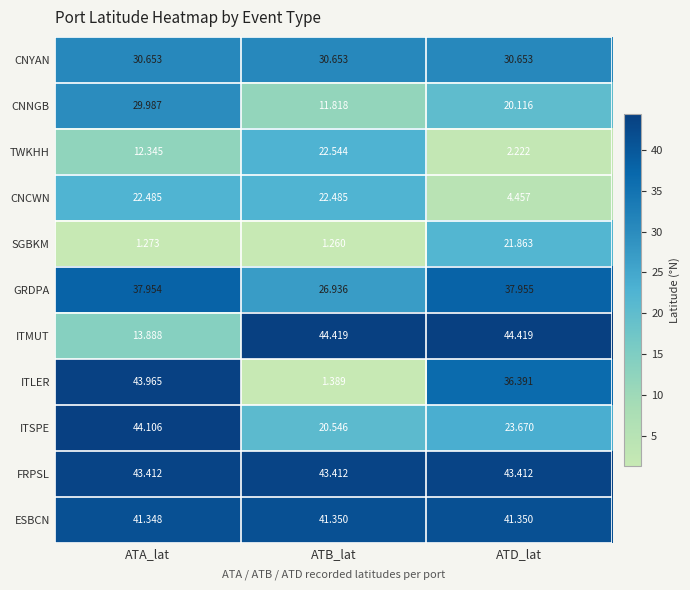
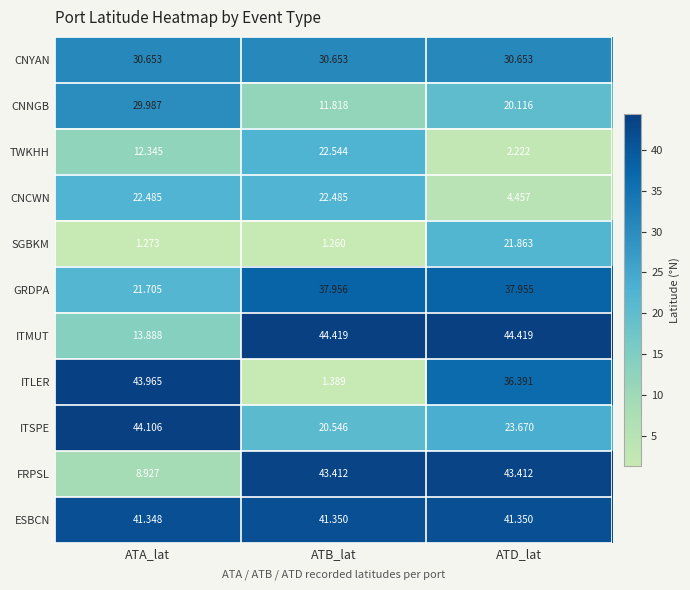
  {
    "CNYAN": {
      "ATA_lat": 30.653,
      "ATB_lat": 30.653,
      "ATD_lat": 30.653
    },
    "CNNGB": {
      "ATA_lat": 29.987,
      "ATB_lat": 11.818,
      "ATD_lat": 20.116
    },
    "TWKHH": {
      "ATA_lat": 12.345,
      "ATB_lat": 22.544,
      "ATD_lat": 2.222
    },
    "CNCWN": {
      "ATA_lat": 22.485,
      "ATB_lat": 22.485,
      "ATD_lat": 4.457
    },
    "SGBKM": {
      "ATA_lat": 1.273,
      "ATB_lat": 1.260,
      "ATD_lat": 21.863
    },
    "GRDPA": {
-     "ATA_lat": 37.954,
-     "ATB_lat": 26.936,
+     "ATA_lat": 21.705,
+     "ATB_lat": 37.956,
      "ATD_lat": 37.955
    },
    "ITMUT": {
      "ATA_lat": 13.888,
      "ATB_lat": 44.419,
      "ATD_lat": 44.419
    },
    "ITLER": {
      "ATA_lat": 43.965,
      "ATB_lat": 1.389,
      "ATD_lat": 36.391
    },
    "ITSPE": {
      "ATA_lat": 44.106,
      "ATB_lat": 20.546,
      "ATD_lat": 23.670
    },
    "FRPSL": {
-     "ATA_lat": 43.412,
+     "ATA_lat": 8.927,
      "ATB_lat": 43.412,
      "ATD_lat": 43.412
    },
    "ESBCN": {
      "ATA_lat": 41.348,
      "ATB_lat": 41.350,
      "ATD_lat": 41.350
    }
  }
